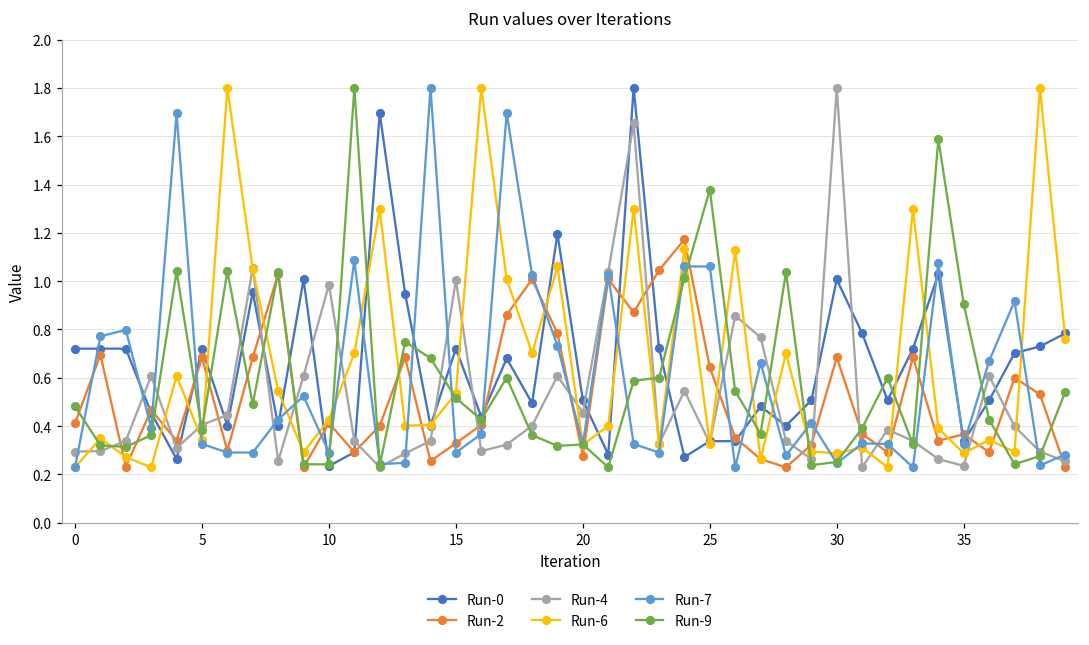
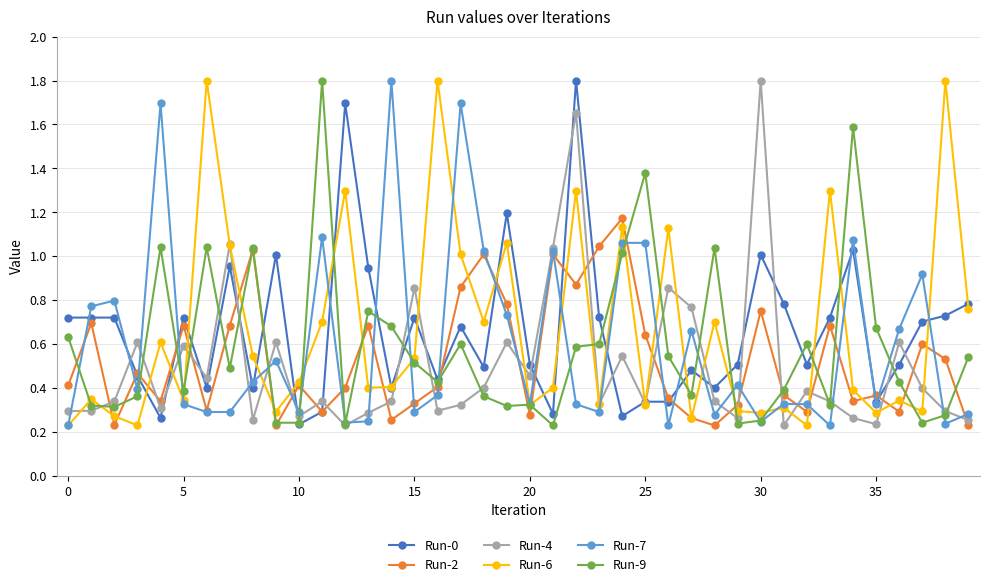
  {
    "Run-2": {
      "0": 0.41,
      "5": 0.68,
      "10": 0.41,
      "15": 0.33,
      "20": 0.28,
      "25": 0.64,
-     "30": 0.68,
+     "30": 0.75,
      "35": 0.37
    },
    "Run-4": {
      "0": 0.29,
-     "5": 0.40,
-     "10": 0.98,
-     "15": 1.01,
+     "5": 0.59,
+     "10": 0.27,
+     "15": 0.86,
      "20": 0.46,
      "30": 1.80,
      "35": 0.24
    },
    "Run-6": {
      "5": 0.34,
      "10": 0.43,
      "15": 0.54,
      "30": 0.29,
      "35": 0.29
    },
    "Run-9": {
-     "0": 0.48,
+     "0": 0.63,
      "5": 0.38,
      "15": 0.52,
      "25": 1.38,
-     "35": 0.90
+     "35": 0.67
    }
  }
